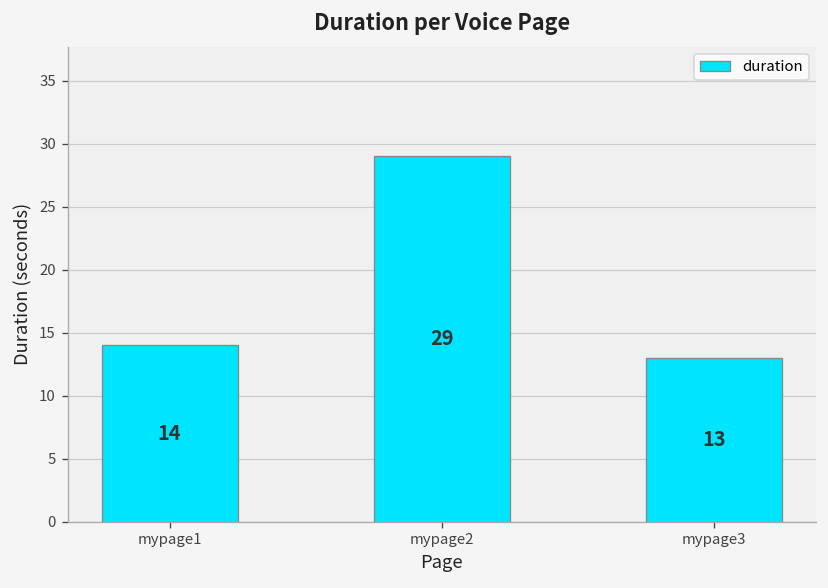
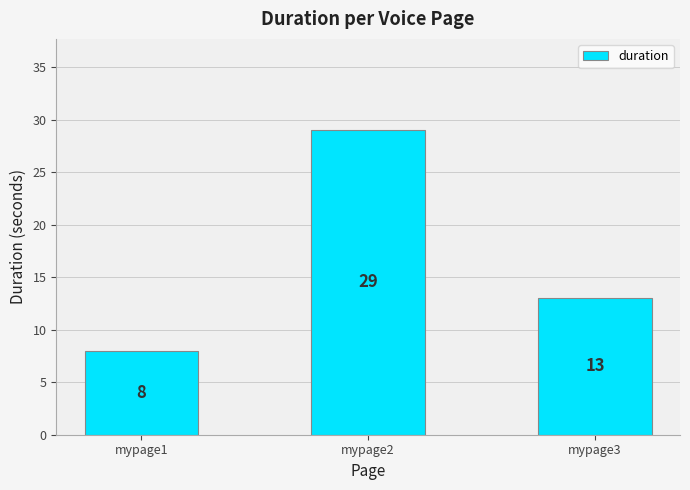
  {
-   "mypage1": 14,
+   "mypage1": 8,
    "mypage2": 29,
    "mypage3": 13
  }
